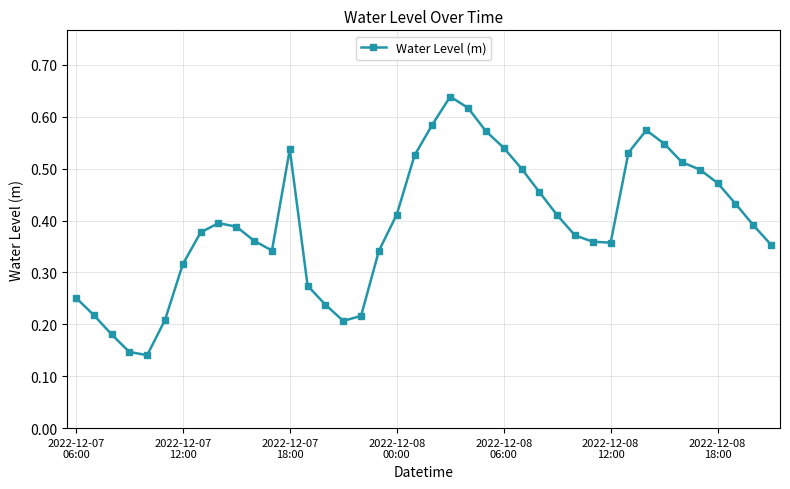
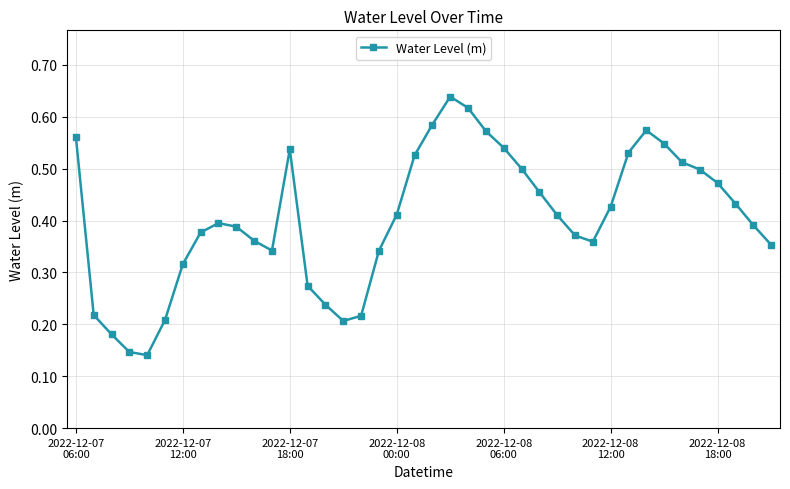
  {
-   "2022-12-07 06:00": 0.25,
+   "2022-12-07 06:00": 0.56,
    "2022-12-07 12:00": 0.32,
    "2022-12-07 18:00": 0.54,
    "2022-12-08 00:00": 0.41,
    "2022-12-08 06:00": 0.54,
-   "2022-12-08 12:00": 0.36,
+   "2022-12-08 12:00": 0.43,
    "2022-12-08 18:00": 0.47
  }
